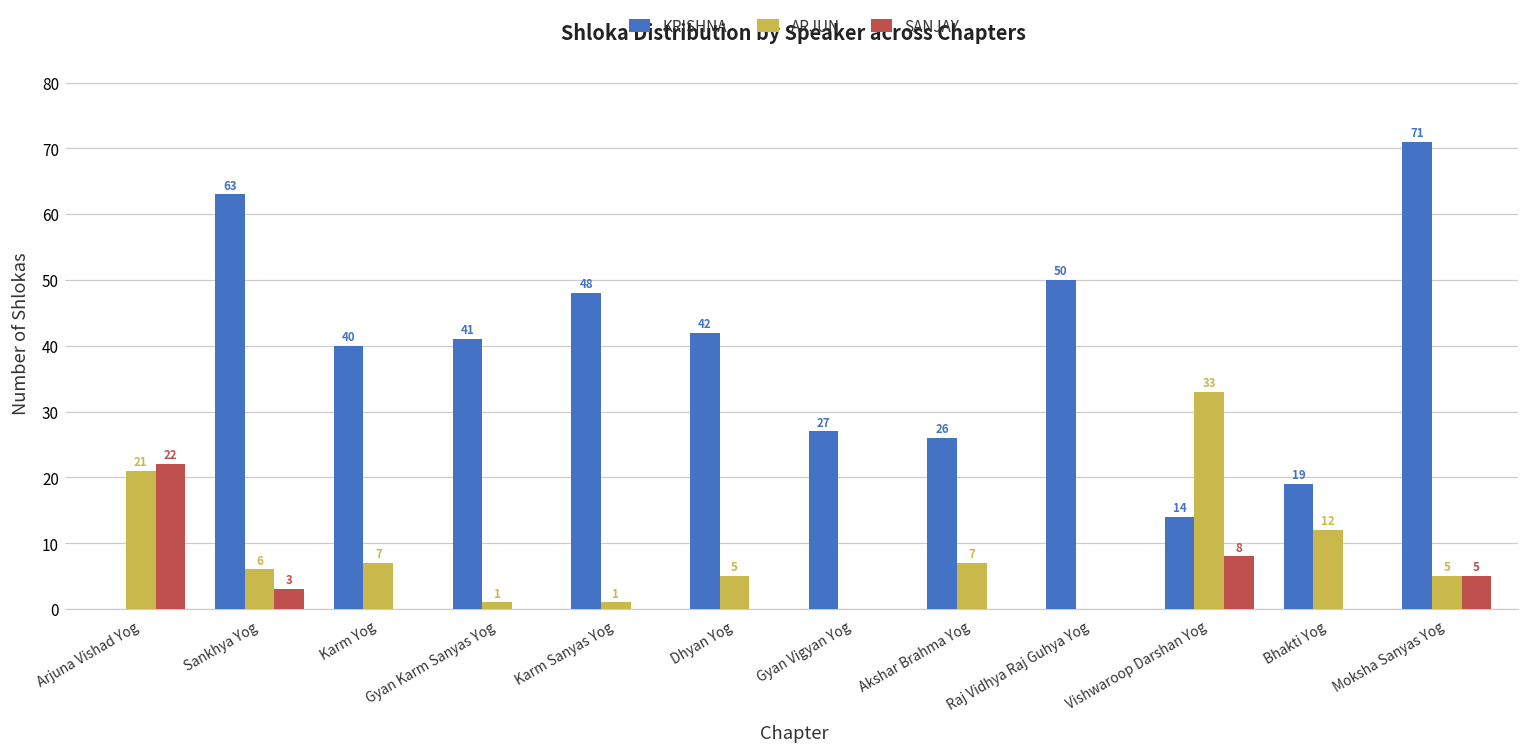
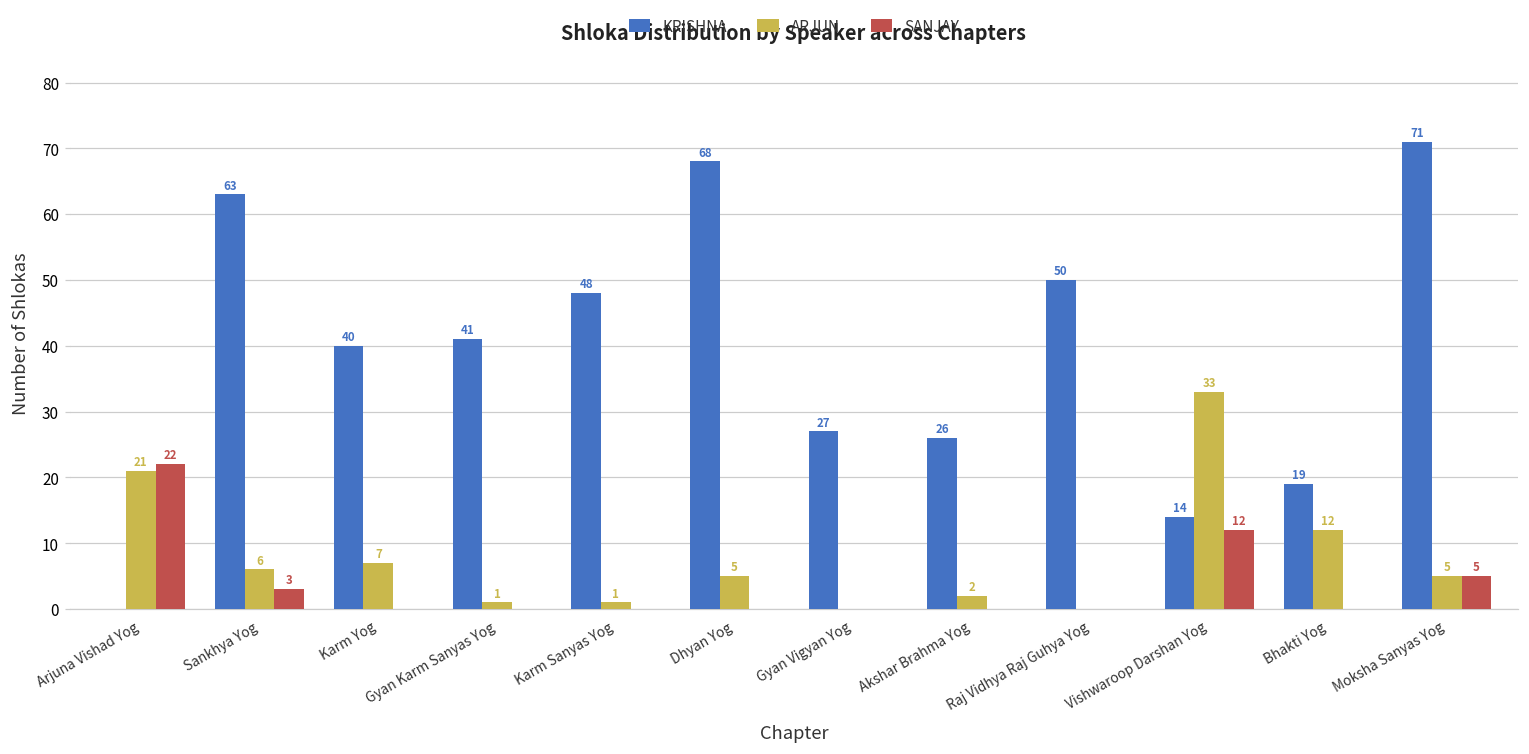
  {
    "KRISHNA": {
      "Sankhya Yog": 63,
      "Karm Yog": 40,
      "Gyan Karm Sanyas Yog": 41,
      "Karm Sanyas Yog": 48,
-     "Dhyan Yog": 42,
+     "Dhyan Yog": 68,
      "Gyan Vigyan Yog": 27,
      "Akshar Brahma Yog": 26,
      "Raj Vidhya Raj Guhya Yog": 50,
      "Vishwaroop Darshan Yog": 14,
      "Bhakti Yog": 19,
      "Moksha Sanyas Yog": 71
    },
    "ARJUN": {
      "Arjuna Vishad Yog": 21,
      "Sankhya Yog": 6,
      "Karm Yog": 7,
      "Gyan Karm Sanyas Yog": 1,
      "Karm Sanyas Yog": 1,
      "Dhyan Yog": 5,
-     "Akshar Brahma Yog": 7,
+     "Akshar Brahma Yog": 2,
      "Vishwaroop Darshan Yog": 33,
      "Bhakti Yog": 12,
      "Moksha Sanyas Yog": 5
    },
    "SANJAY": {
      "Arjuna Vishad Yog": 22,
      "Sankhya Yog": 3,
-     "Vishwaroop Darshan Yog": 8,
+     "Vishwaroop Darshan Yog": 12,
      "Moksha Sanyas Yog": 5
    }
  }
